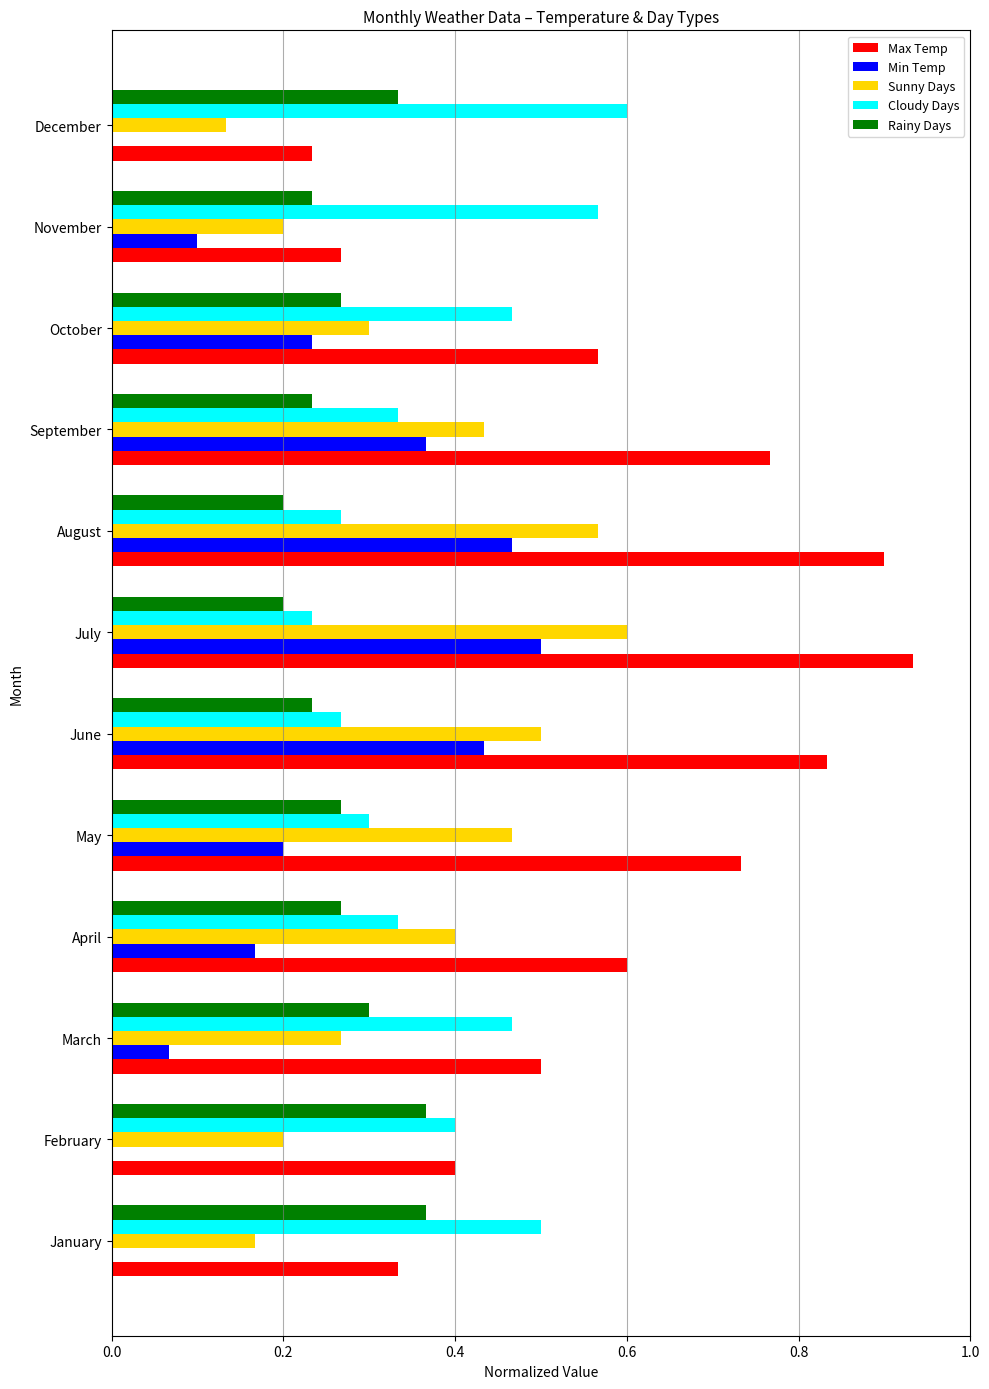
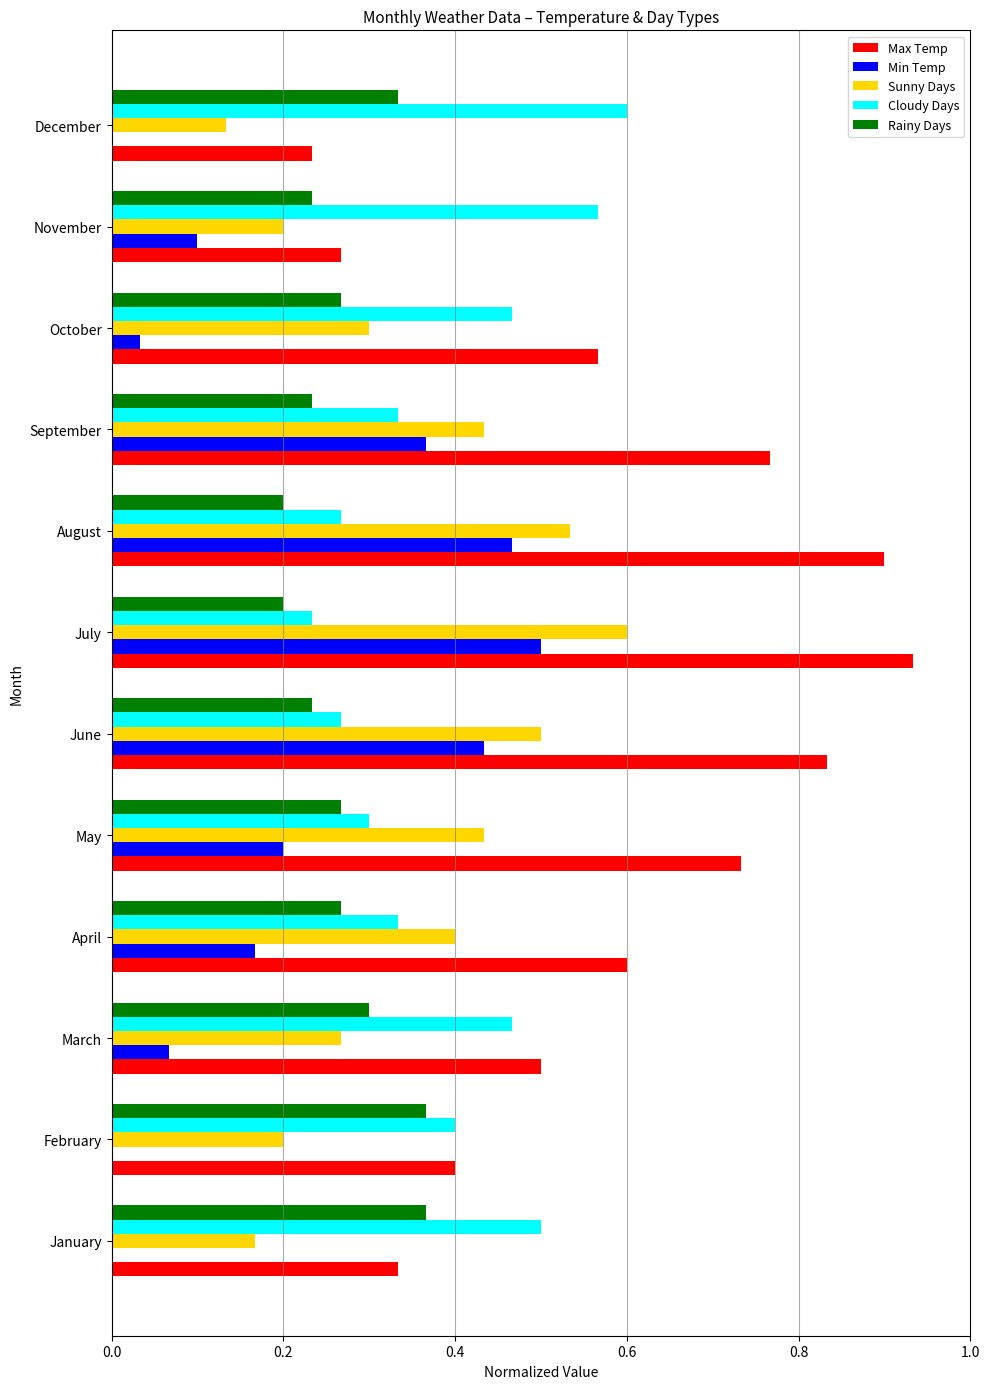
  {
    "Max Temp": {
      "December": 0.23,
      "November": 0.27,
      "October": 0.57,
      "September": 0.77,
      "August": 0.90,
      "July": 0.93,
      "June": 0.83,
      "May": 0.73,
      "April": 0.60,
      "March": 0.50,
      "February": 0.40,
      "January": 0.33
    },
    "Min Temp": {
      "December": 0.00,
      "November": 0.10,
-     "October": 0.23,
+     "October": 0.03,
      "September": 0.37,
      "August": 0.47,
      "July": 0.50,
      "June": 0.43,
      "May": 0.20,
      "April": 0.17,
      "March": 0.07,
      "February": 0.00
    },
    "Sunny Days": {
      "December": 0.13,
      "November": 0.20,
      "October": 0.30,
      "September": 0.43,
-     "August": 0.57,
+     "August": 0.53,
      "July": 0.60,
      "June": 0.50,
-     "May": 0.47,
+     "May": 0.43,
      "April": 0.40,
      "March": 0.27,
      "February": 0.20,
      "January": 0.17
    },
    "Cloudy Days": {
      "December": 0.60,
      "November": 0.57,
      "October": 0.47,
      "September": 0.33,
      "August": 0.27,
      "July": 0.23,
      "June": 0.27,
      "May": 0.30,
      "April": 0.33,
      "March": 0.47,
      "February": 0.40,
      "January": 0.50
    },
    "Rainy Days": {
      "December": 0.33,
      "November": 0.23,
      "October": 0.27,
      "September": 0.23,
      "August": 0.20,
      "July": 0.20,
      "June": 0.23,
      "May": 0.27,
      "April": 0.27,
      "March": 0.30,
      "February": 0.37,
      "January": 0.37
    }
  }
